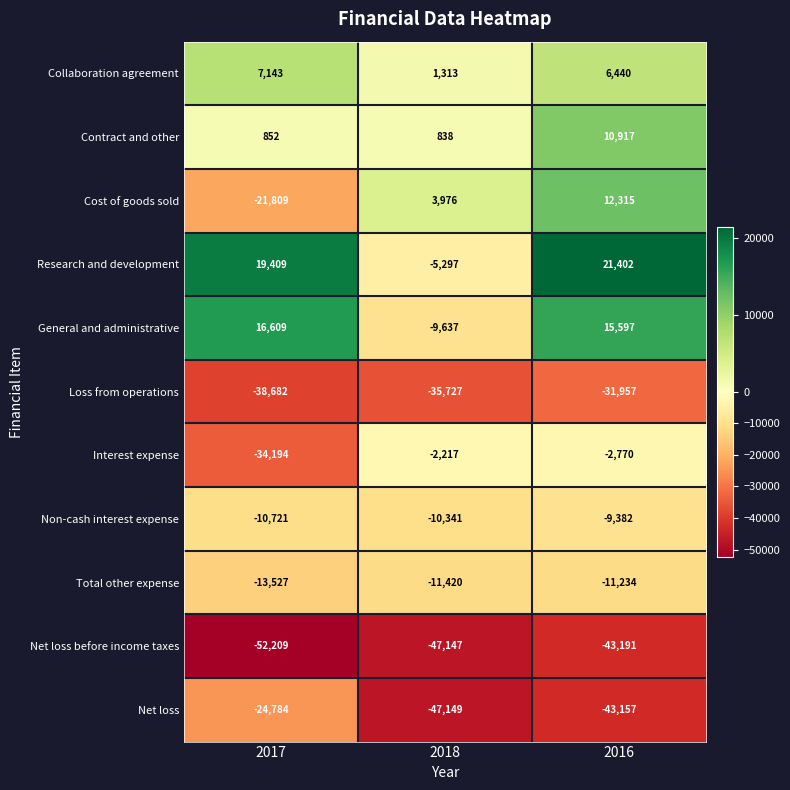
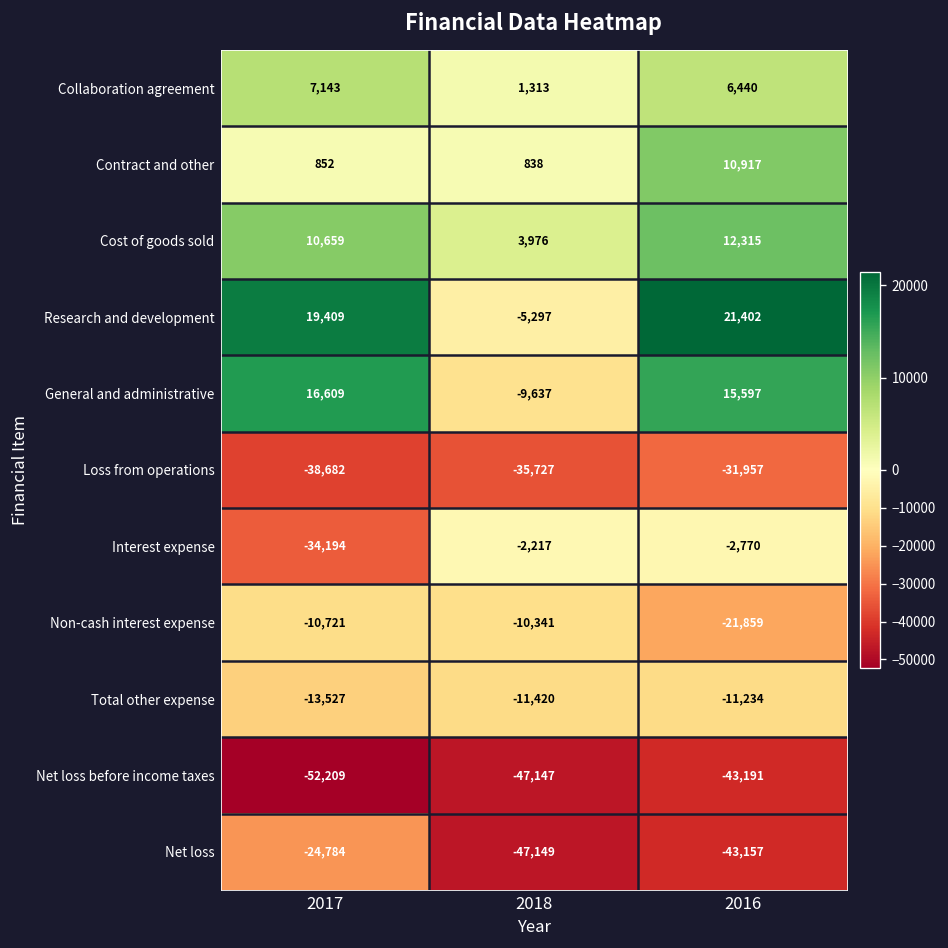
  {
    "Collaboration agreement": {
      "2017": "7,143",
      "2018": "1,313",
      "2016": "6,440"
    },
    "Contract and other": {
      "2017": "852",
      "2018": "838",
      "2016": "10,917"
    },
    "Cost of goods sold": {
-     "2017": "-21,809",
+     "2017": "10,659",
      "2018": "3,976",
      "2016": "12,315"
    },
    "Research and development": {
      "2017": "19,409",
      "2018": "-5,297",
      "2016": "21,402"
    },
    "General and administrative": {
      "2017": "16,609",
      "2018": "-9,637",
      "2016": "15,597"
    },
    "Loss from operations": {
      "2017": "-38,682",
      "2018": "-35,727",
      "2016": "-31,957"
    },
    "Interest expense": {
      "2017": "-34,194",
      "2018": "-2,217",
      "2016": "-2,770"
    },
    "Non-cash interest expense": {
      "2017": "-10,721",
      "2018": "-10,341",
-     "2016": "-9,382"
+     "2016": "-21,859"
    },
    "Total other expense": {
      "2017": "-13,527",
      "2018": "-11,420",
      "2016": "-11,234"
    },
    "Net loss before income taxes": {
      "2017": "-52,209",
      "2018": "-47,147",
      "2016": "-43,191"
    },
    "Net loss": {
      "2017": "-24,784",
      "2018": "-47,149",
      "2016": "-43,157"
    }
  }
